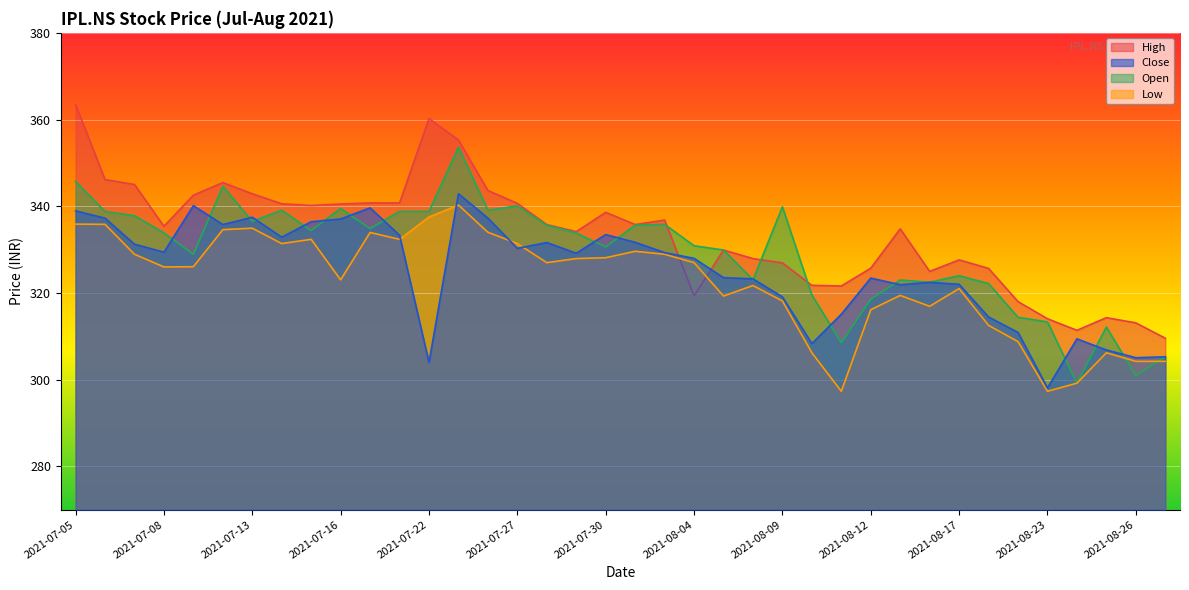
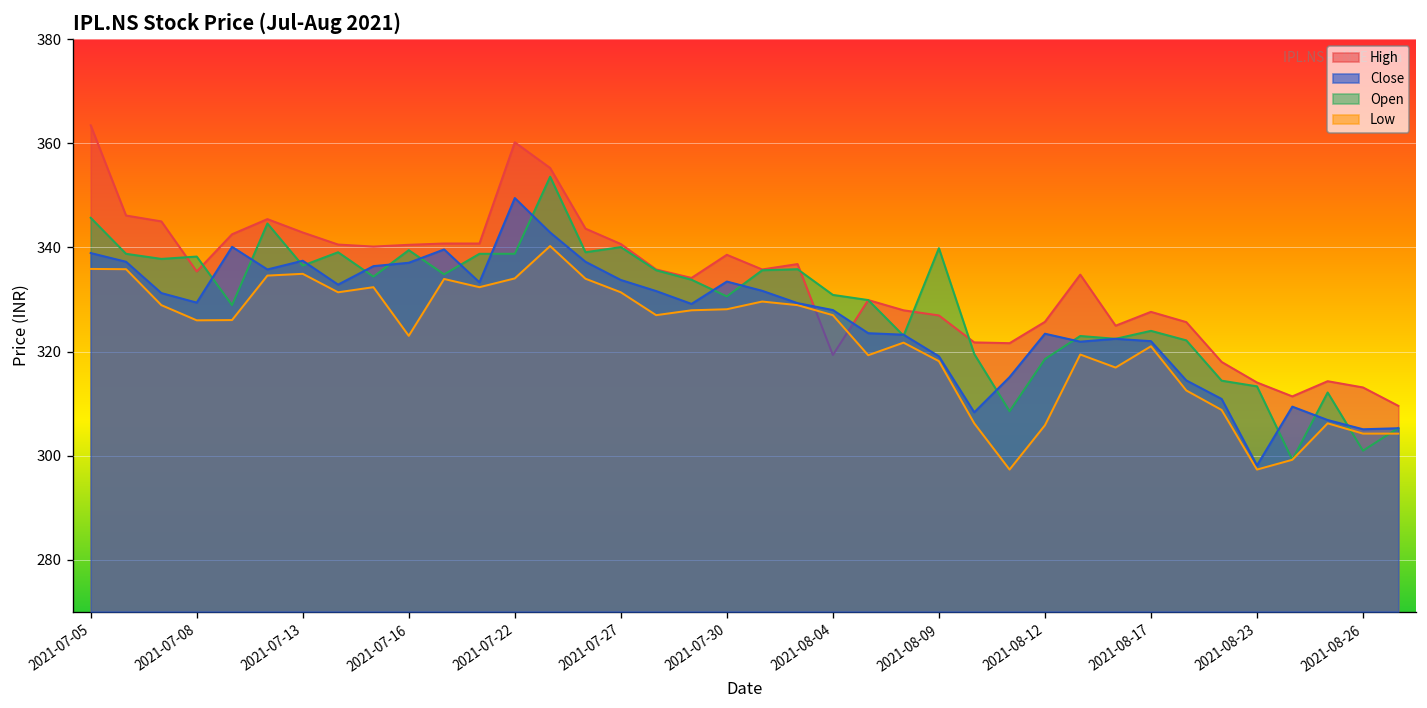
  {
    "High": {
      "2021-07-05": 363,
      "2021-07-08": 335,
      "2021-07-13": 343,
      "2021-07-16": 341,
      "2021-07-22": 360,
      "2021-07-27": 341,
      "2021-07-30": 339,
      "2021-08-04": 319,
      "2021-08-09": 327,
      "2021-08-12": 326,
      "2021-08-17": 328,
      "2021-08-23": 314,
      "2021-08-26": 313
    },
    "Close": {
      "2021-07-05": 339,
      "2021-07-08": 329,
      "2021-07-13": 337,
      "2021-07-16": 337,
-     "2021-07-22": 304,
-     "2021-07-27": 330,
+     "2021-07-22": 350,
+     "2021-07-27": 334,
      "2021-07-30": 333,
      "2021-08-04": 328,
      "2021-08-09": 319,
      "2021-08-12": 323,
      "2021-08-17": 322,
      "2021-08-23": 298,
      "2021-08-26": 305
    },
    "Open": {
      "2021-07-05": 346,
-     "2021-07-08": 334,
+     "2021-07-08": 338,
      "2021-07-13": 337,
      "2021-07-16": 339,
      "2021-07-22": 339,
      "2021-07-27": 340,
      "2021-07-30": 331,
      "2021-08-04": 331,
      "2021-08-09": 340,
      "2021-08-12": 319,
      "2021-08-17": 324,
      "2021-08-23": 313,
      "2021-08-26": 301
    },
    "Low": {
      "2021-07-05": 336,
      "2021-07-08": 326,
      "2021-07-13": 335,
      "2021-07-16": 323,
-     "2021-07-22": 338,
+     "2021-07-22": 334,
      "2021-07-27": 331,
      "2021-07-30": 328,
      "2021-08-04": 327,
      "2021-08-09": 318,
-     "2021-08-12": 316,
+     "2021-08-12": 306,
      "2021-08-17": 321,
      "2021-08-23": 297,
      "2021-08-26": 304
    }
  }
